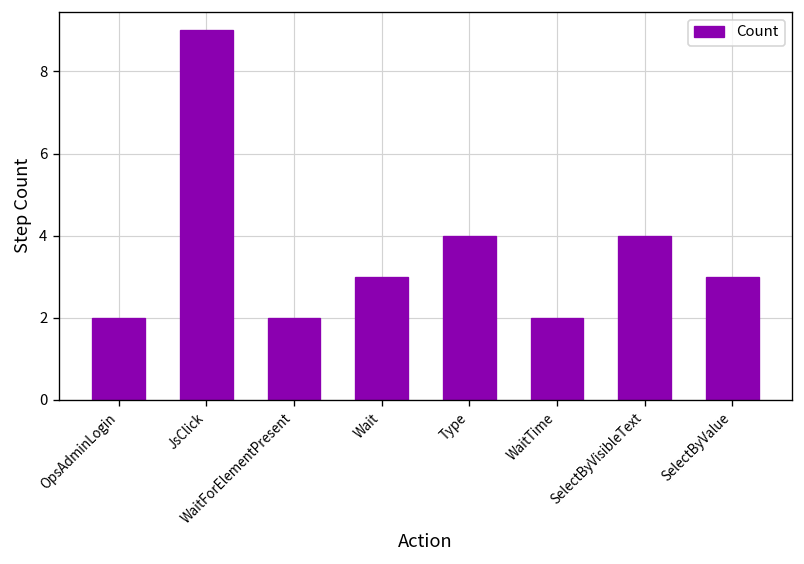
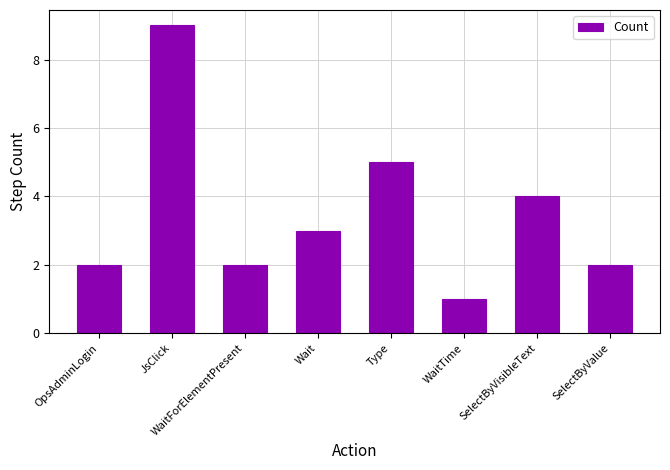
  {
    "OpsAdminLogin": 2,
    "JsClick": 9,
    "WaitForElementPresent": 2,
    "Wait": 3,
-   "Type": 4,
-   "WaitTime": 2,
+   "Type": 5,
+   "WaitTime": 1,
    "SelectByVisibleText": 4,
-   "SelectByValue": 3
+   "SelectByValue": 2
  }
